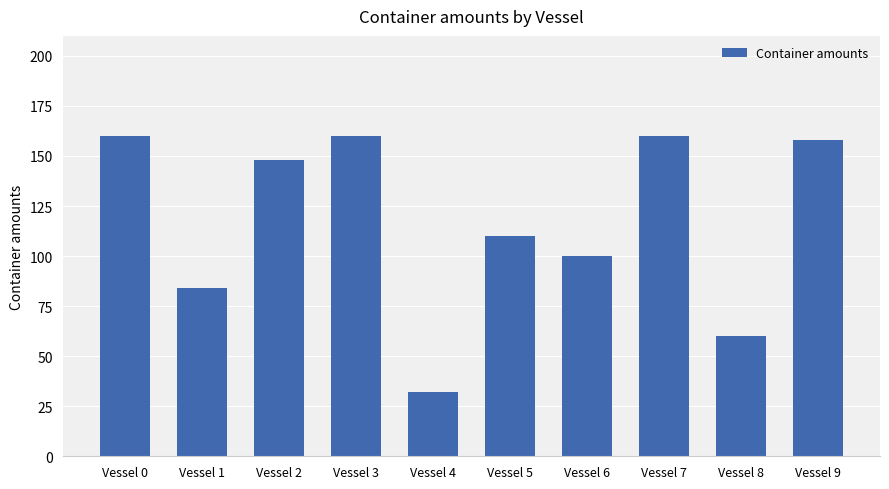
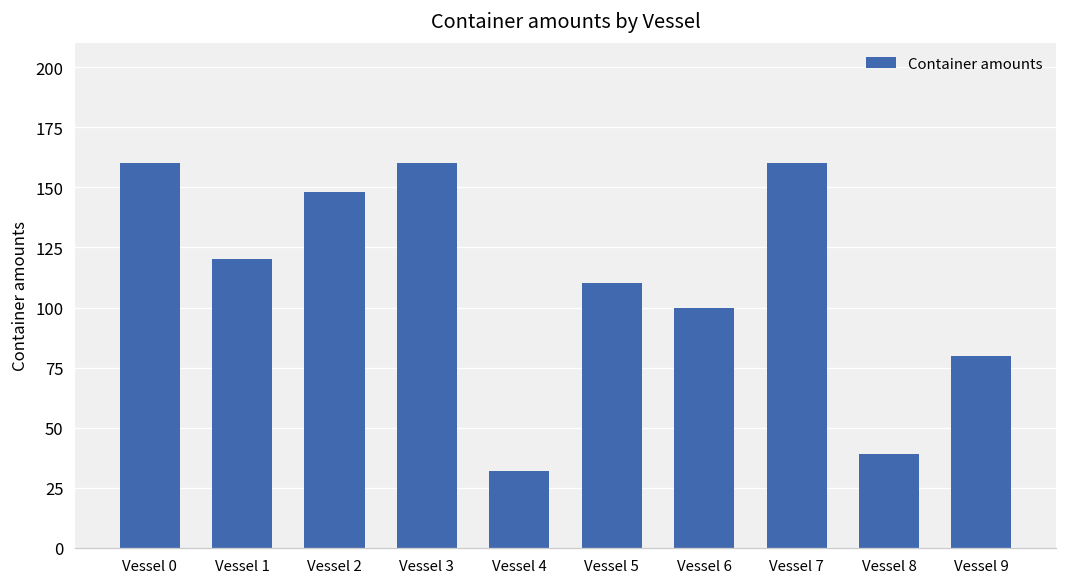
  {
    "Vessel 0": 160,
-   "Vessel 1": 84,
+   "Vessel 1": 120,
    "Vessel 2": 148,
    "Vessel 3": 160,
    "Vessel 4": 32,
    "Vessel 5": 110,
    "Vessel 6": 100,
    "Vessel 7": 160,
-   "Vessel 8": 60,
-   "Vessel 9": 158
+   "Vessel 8": 39,
+   "Vessel 9": 80
  }
